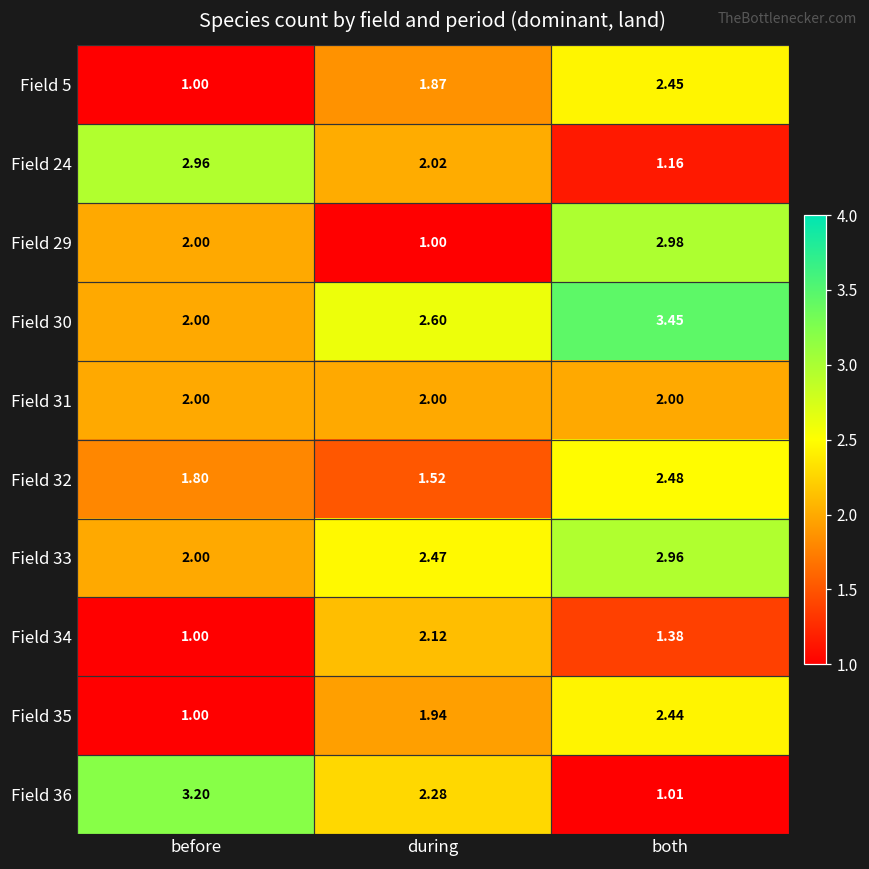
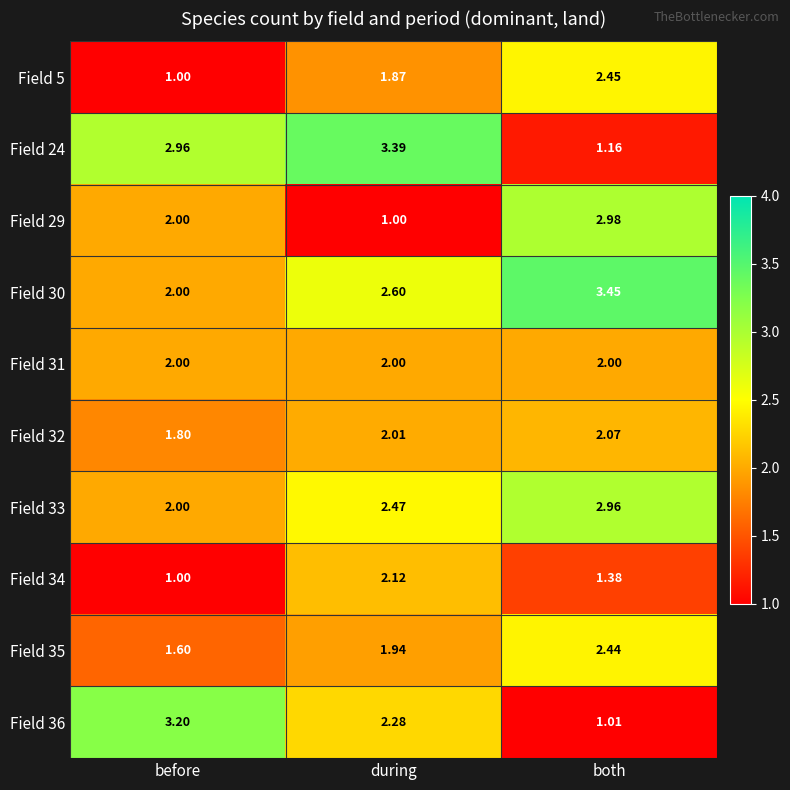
  {
    "Field 5": {
      "before": 1.00,
      "during": 1.87,
      "both": 2.45
    },
    "Field 24": {
      "before": 2.96,
-     "during": 2.02,
+     "during": 3.39,
      "both": 1.16
    },
    "Field 29": {
      "before": 2.00,
      "during": 1.00,
      "both": 2.98
    },
    "Field 30": {
      "before": 2.00,
      "during": 2.60,
      "both": 3.45
    },
    "Field 31": {
      "before": 2.00,
      "during": 2.00,
      "both": 2.00
    },
    "Field 32": {
      "before": 1.80,
-     "during": 1.52,
-     "both": 2.48
+     "during": 2.01,
+     "both": 2.07
    },
    "Field 33": {
      "before": 2.00,
      "during": 2.47,
      "both": 2.96
    },
    "Field 34": {
      "before": 1.00,
      "during": 2.12,
      "both": 1.38
    },
    "Field 35": {
-     "before": 1.00,
+     "before": 1.60,
      "during": 1.94,
      "both": 2.44
    },
    "Field 36": {
      "before": 3.20,
      "during": 2.28,
      "both": 1.01
    }
  }
